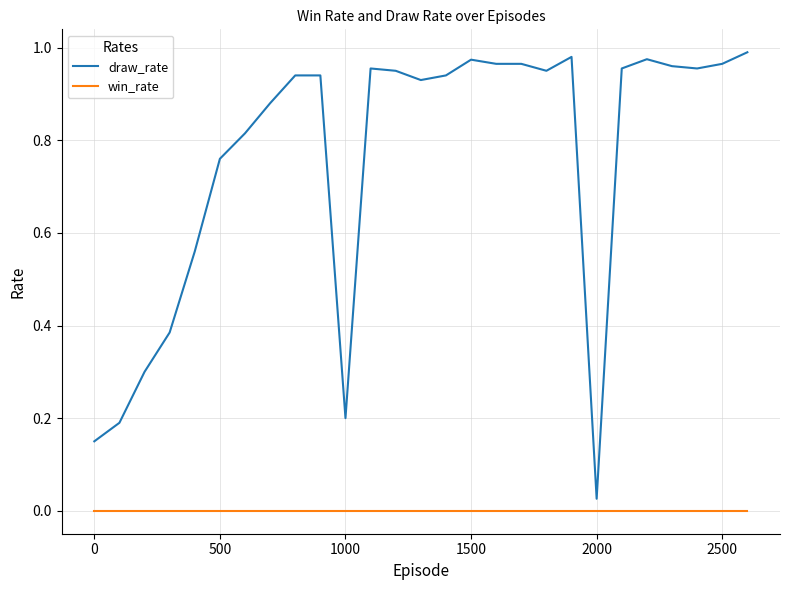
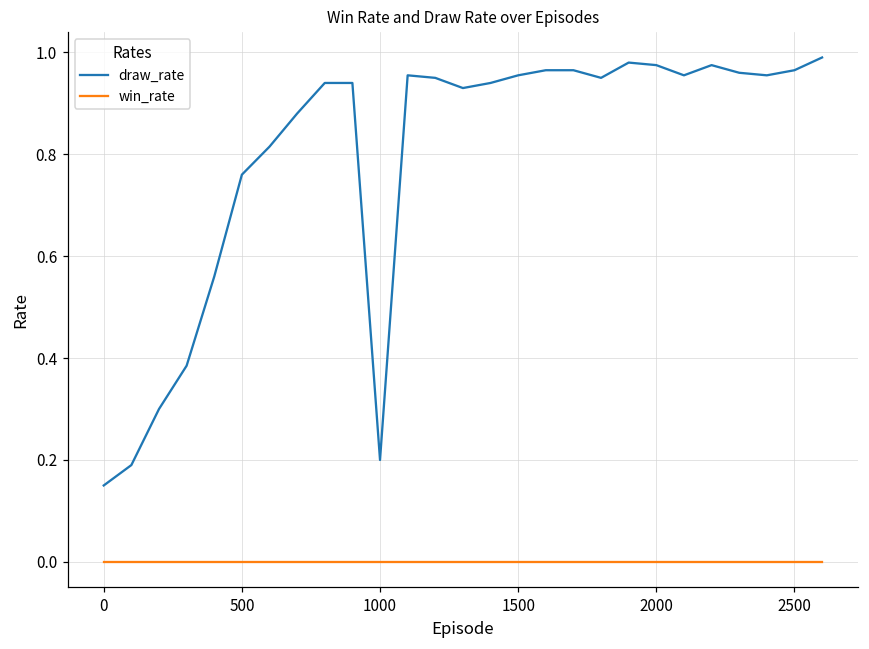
  {
    "draw_rate": {
      "0": 0.15,
      "500": 0.76,
      "1000": 0.20,
-     "1500": 0.97,
-     "2000": 0.03,
+     "1500": 0.96,
+     "2000": 0.98,
      "2500": 0.97
    },
    "win_rate": {
      "0": 0.00,
      "500": 0.00,
      "1000": 0.00,
      "1500": 0.00,
      "2000": 0.00,
      "2500": 0.00
    }
  }
